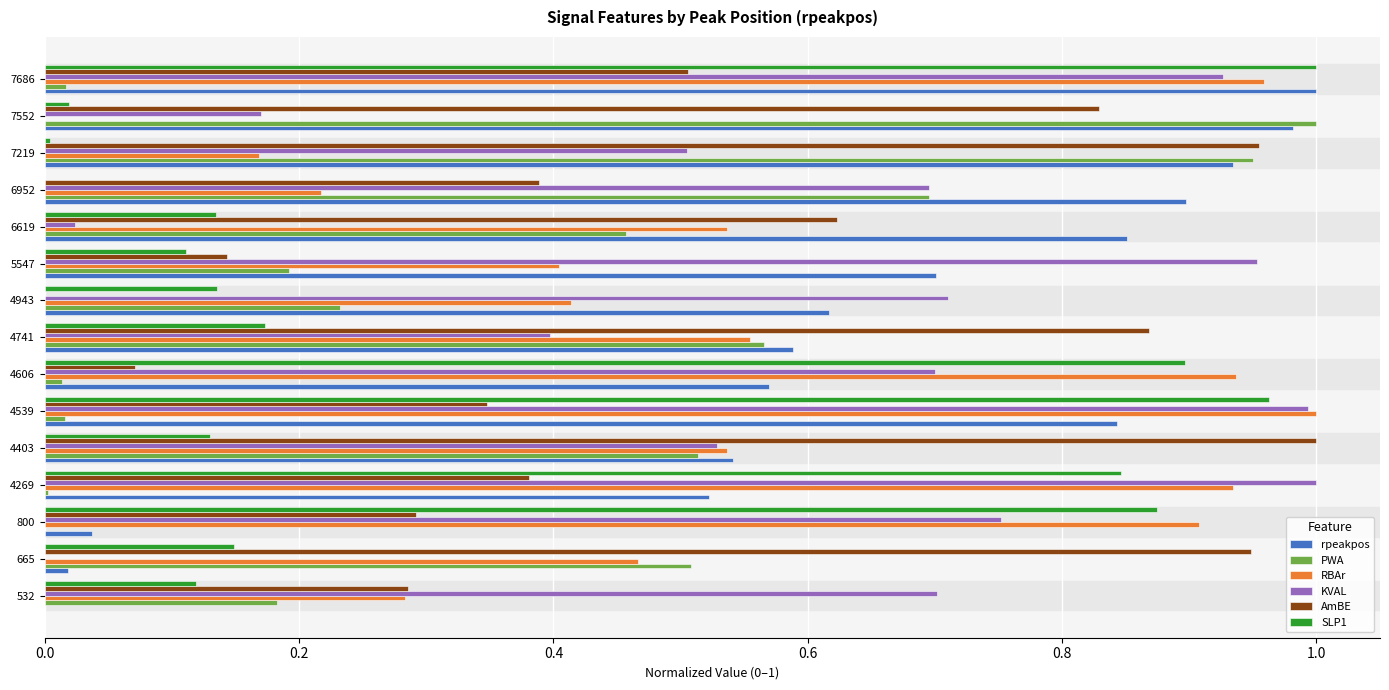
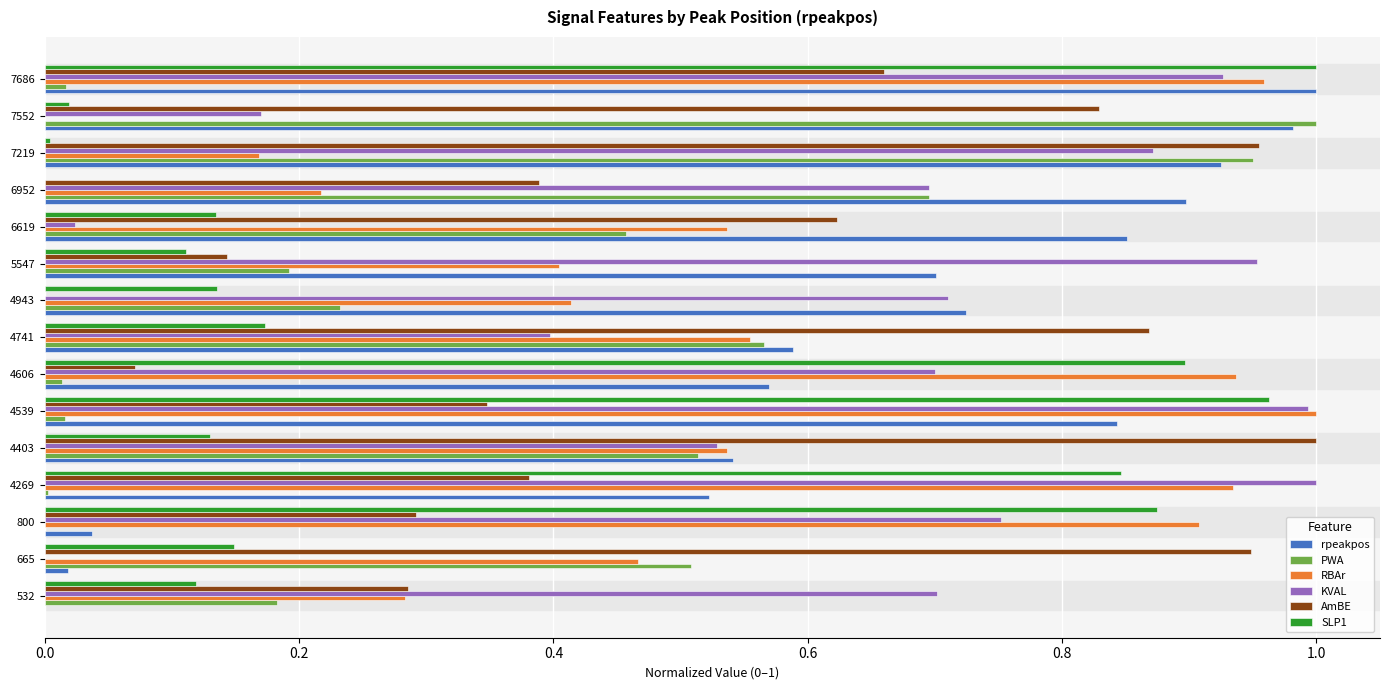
  {
    "rpeakpos": {
      "7686": 1.000,
      "7552": 0.981,
-     "7219": 0.935,
+     "7219": 0.925,
      "6952": 0.897,
      "6619": 0.851,
      "5547": 0.701,
-     "4943": 0.617,
+     "4943": 0.724,
      "4741": 0.588,
      "4606": 0.569,
      "4539": 0.843,
      "4403": 0.541,
      "4269": 0.522,
      "800": 0.037,
      "665": 0.019,
      "532": 0.000
    },
    "PWA": {
      "7686": 0.017,
      "7552": 1.000,
      "7219": 0.950,
      "6952": 0.695,
      "6619": 0.457,
      "5547": 0.192,
      "4943": 0.232,
      "4741": 0.566,
      "4606": 0.014,
      "4539": 0.016,
      "4403": 0.514,
      "4269": 0.003,
      "800": 0.000,
      "665": 0.509,
      "532": 0.183
    },
    "RBAr": {
      "7686": 0.959,
      "7552": 0.000,
      "7219": 0.168,
      "6952": 0.217,
      "6619": 0.536,
      "5547": 0.404,
      "4943": 0.414,
      "4741": 0.555,
      "4606": 0.937,
      "4539": 1.000,
      "4403": 0.536,
      "4269": 0.934,
      "800": 0.908,
      "665": 0.466,
      "532": 0.283
    },
    "KVAL": {
      "7686": 0.926,
      "7552": 0.170,
-     "7219": 0.505,
+     "7219": 0.872,
      "6952": 0.696,
      "6619": 0.024,
      "5547": 0.954,
      "4943": 0.710,
      "4741": 0.397,
      "4606": 0.700,
      "4539": 0.994,
      "4403": 0.529,
      "4269": 1.000,
      "800": 0.752,
      "665": 0.000,
      "532": 0.702
    },
    "AmBE": {
-     "7686": 0.506,
+     "7686": 0.660,
      "7552": 0.829,
      "7219": 0.955,
      "6952": 0.389,
      "6619": 0.623,
      "5547": 0.143,
      "4943": 0.000,
      "4741": 0.868,
      "4606": 0.071,
      "4539": 0.348,
      "4403": 1.000,
      "4269": 0.381,
      "800": 0.292,
      "665": 0.949,
      "532": 0.285
    },
    "SLP1": {
      "7686": 1.000,
      "7552": 0.019,
      "7219": 0.004,
      "6952": 0.000,
      "6619": 0.134,
      "5547": 0.111,
      "4943": 0.135,
      "4741": 0.173,
      "4606": 0.897,
      "4539": 0.963,
      "4403": 0.130,
      "4269": 0.846,
      "800": 0.875,
      "665": 0.149,
      "532": 0.119
    }
  }
